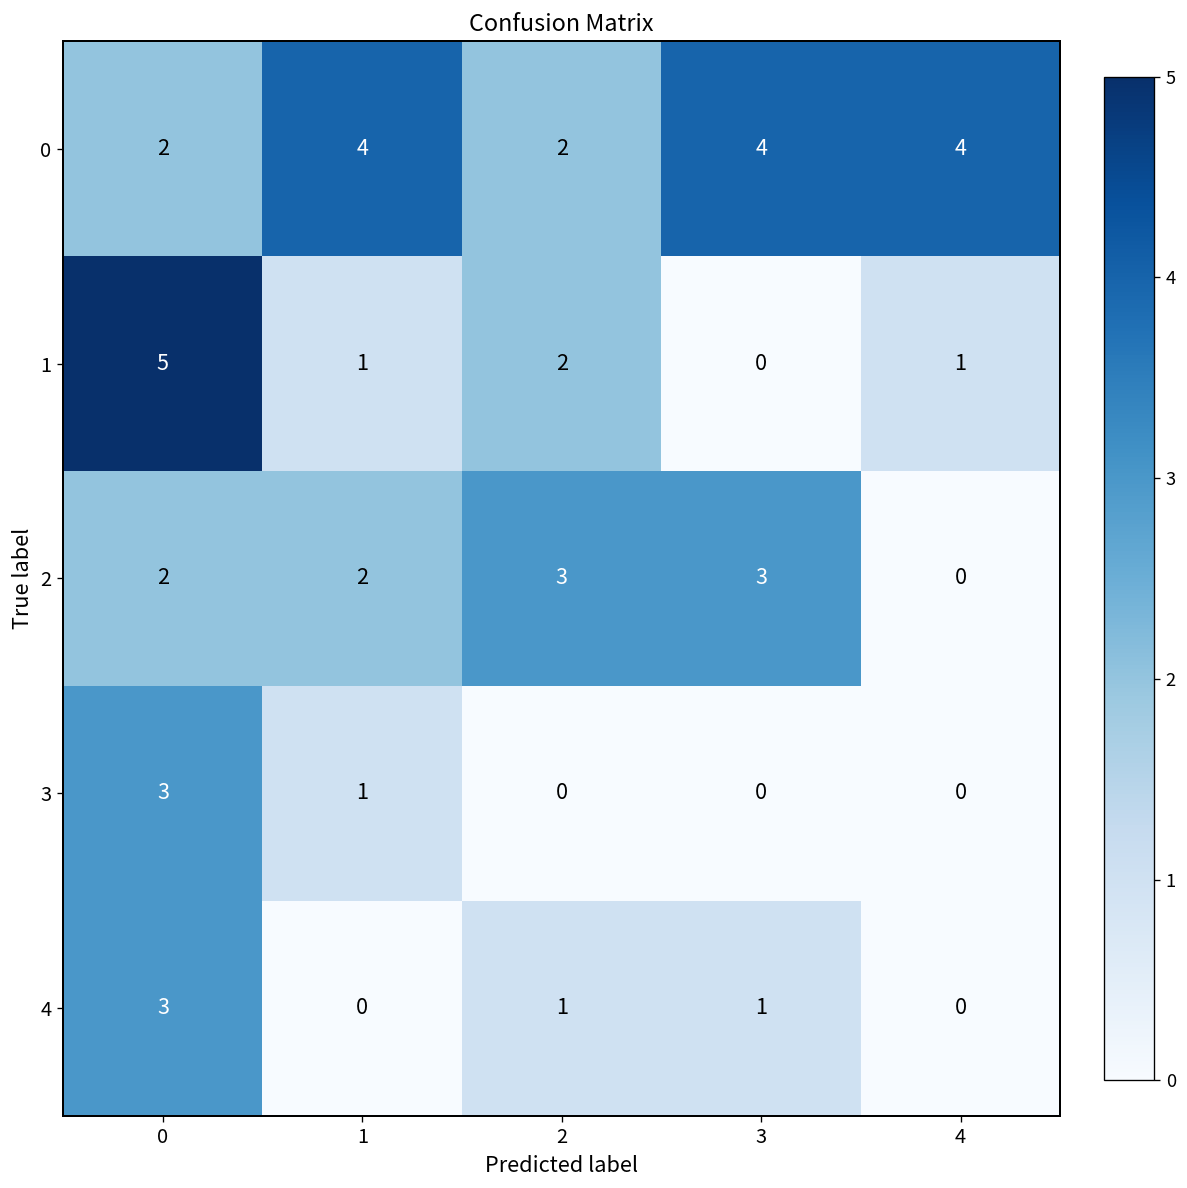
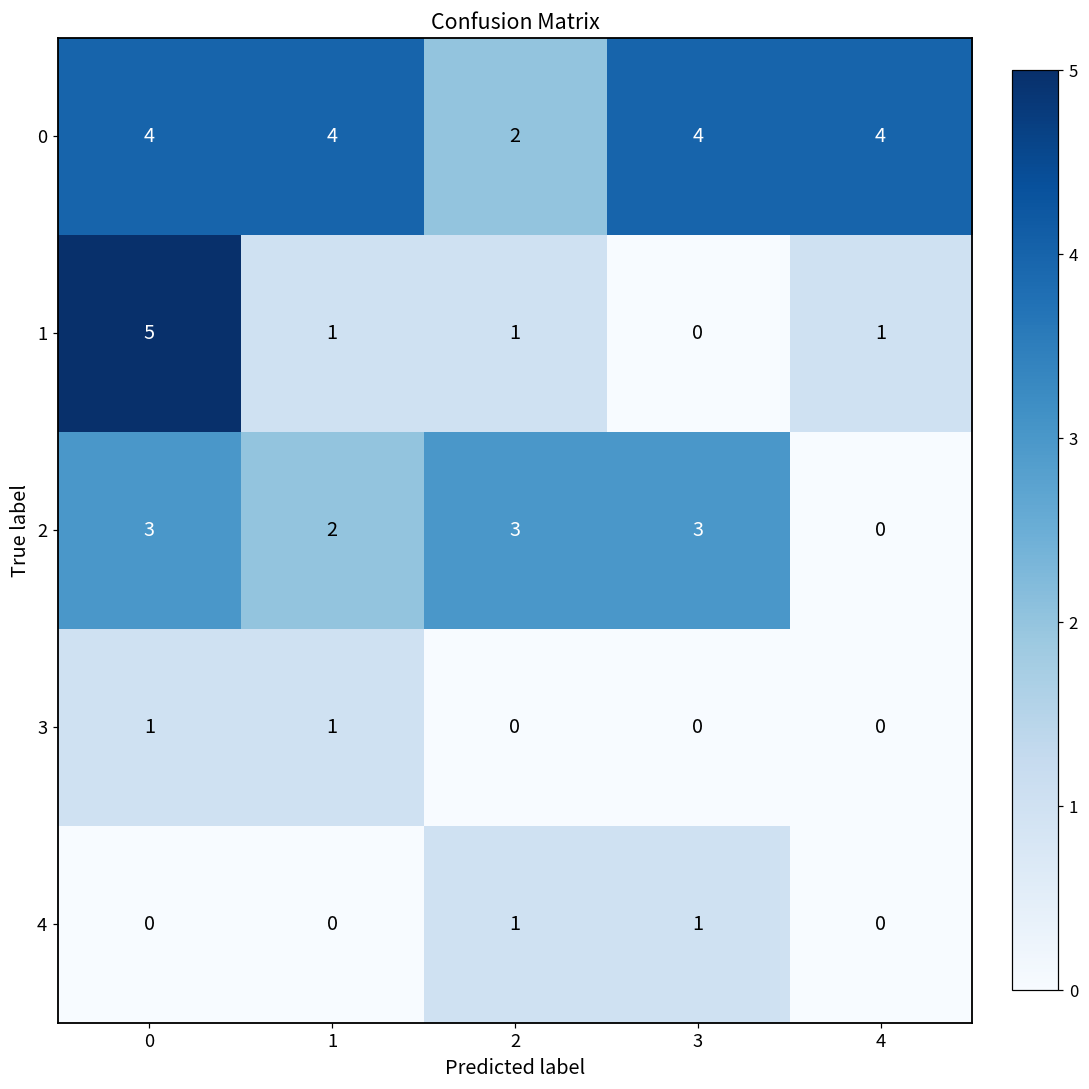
  {
    "0": {
-     "0": 2,
+     "0": 4,
      "1": 4,
      "2": 2,
      "3": 4,
      "4": 4
    },
    "1": {
      "0": 5,
      "1": 1,
-     "2": 2,
+     "2": 1,
      "3": 0,
      "4": 1
    },
    "2": {
-     "0": 2,
+     "0": 3,
      "1": 2,
      "2": 3,
      "3": 3,
      "4": 0
    },
    "3": {
-     "0": 3,
+     "0": 1,
      "1": 1,
      "2": 0,
      "3": 0,
      "4": 0
    },
    "4": {
-     "0": 3,
+     "0": 0,
      "1": 0,
      "2": 1,
      "3": 1,
      "4": 0
    }
  }
